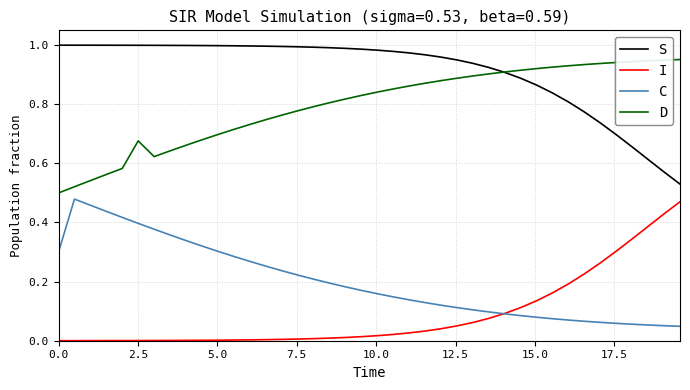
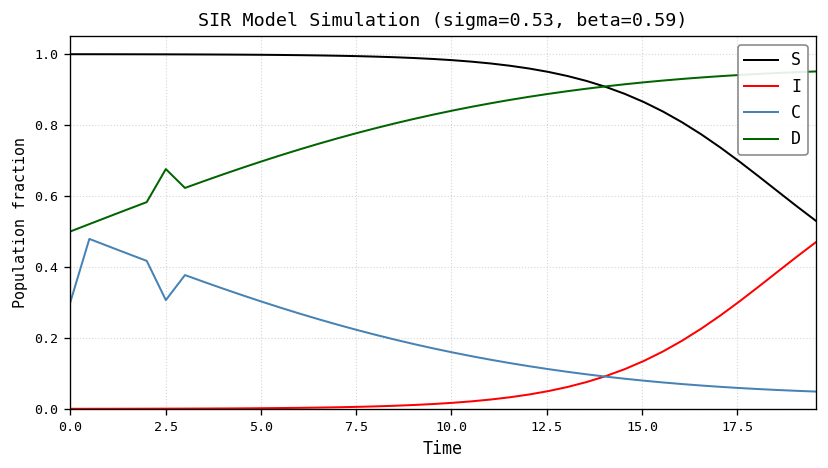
  {
    "S": {
      "0.0": 1.00,
      "2.5": 1.00
    },
    "I": {
      "0.0": 0.00,
      "2.5": 0.00
    },
    "C": {
      "0.0": 0.30,
-     "2.5": 0.40
+     "2.5": 0.31
    },
    "D": {
      "0.0": 0.50,
      "2.5": 0.68
    }
  }
